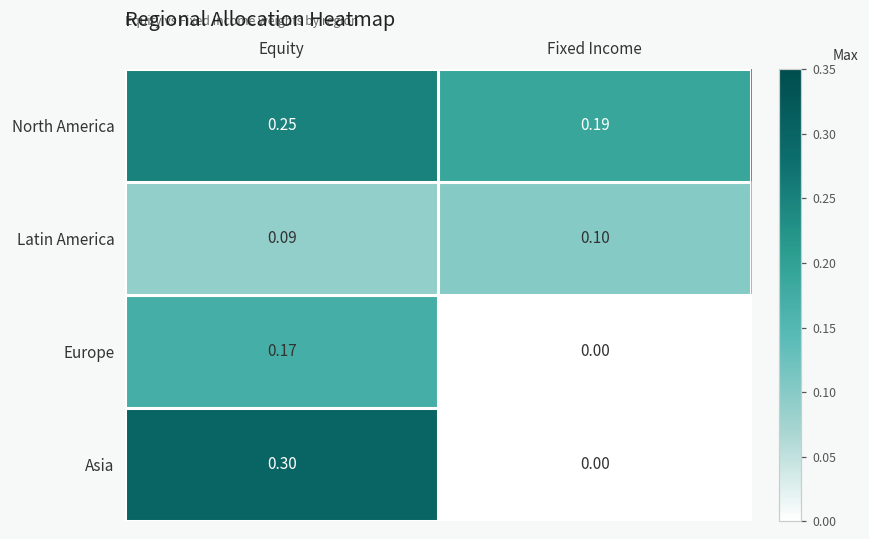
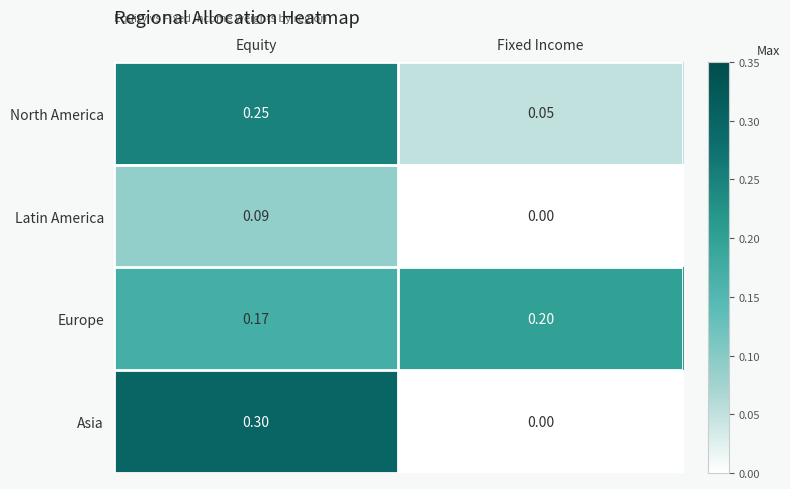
  {
    "North America": {
      "Equity": 0.25,
-     "Fixed Income": 0.19
+     "Fixed Income": 0.05
    },
    "Latin America": {
      "Equity": 0.09,
-     "Fixed Income": 0.10
+     "Fixed Income": 0.00
    },
    "Europe": {
      "Equity": 0.17,
-     "Fixed Income": 0.00
+     "Fixed Income": 0.20
    },
    "Asia": {
      "Equity": 0.30,
      "Fixed Income": 0.00
    }
  }
